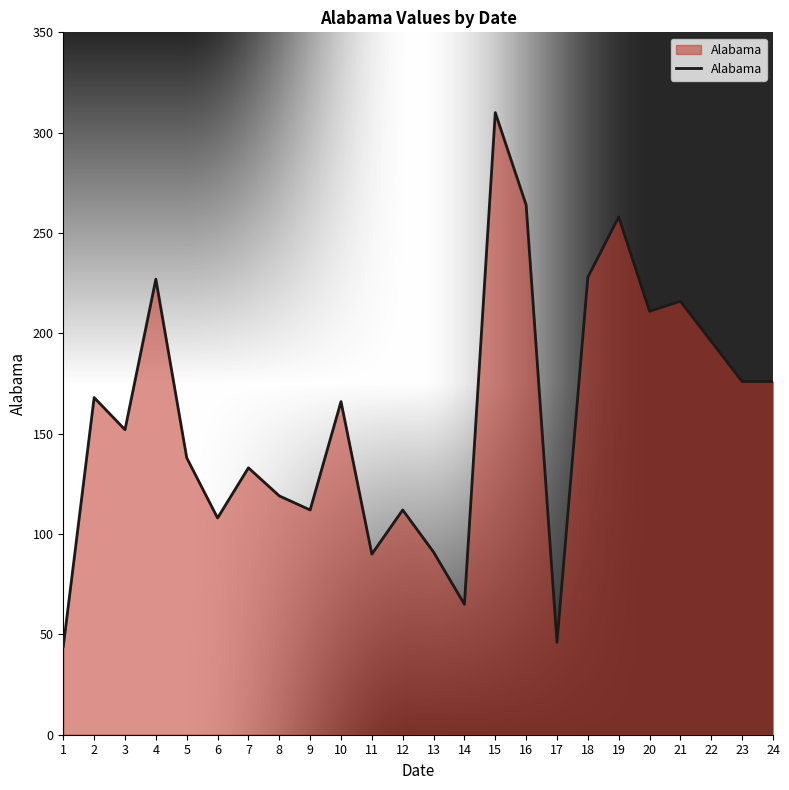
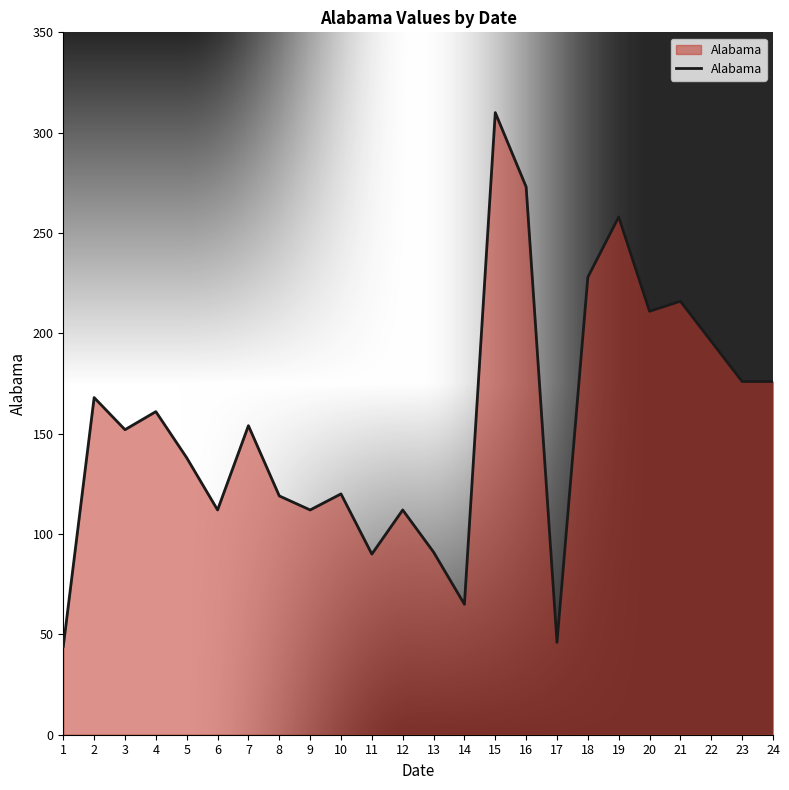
  {
    "1": 44,
    "2": 168,
    "3": 152,
-   "4": 227,
+   "4": 161,
    "5": 138,
-   "6": 108,
-   "7": 133,
+   "6": 112,
+   "7": 154,
    "8": 119,
    "9": 112,
-   "10": 166,
+   "10": 120,
    "11": 90,
    "12": 112,
    "13": 91,
    "14": 65,
    "15": 310,
-   "16": 264,
+   "16": 273,
    "17": 46,
    "18": 228,
    "19": 258,
    "20": 211,
    "21": 216,
    "22": 196,
    "23": 176,
    "24": 176
  }
